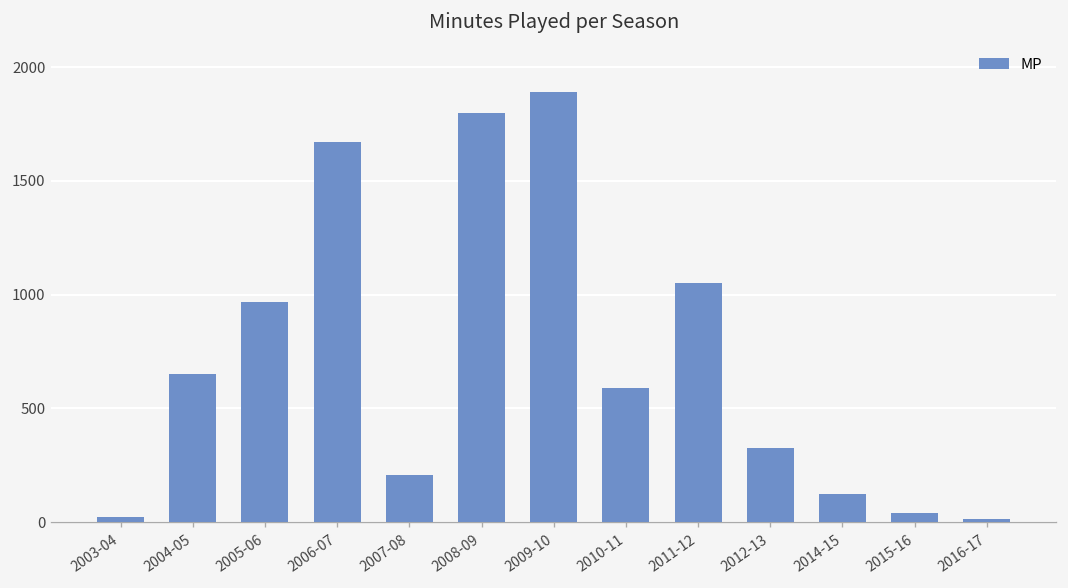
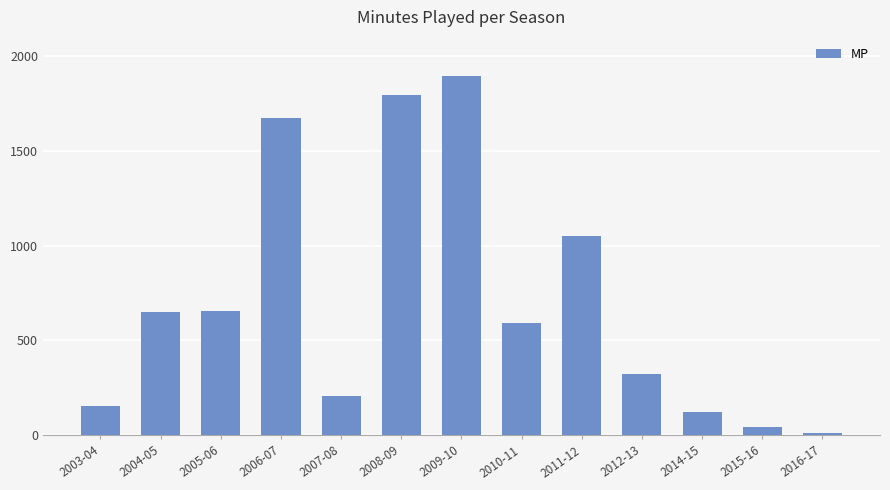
  {
-   "2003-04": 20,
+   "2003-04": 150,
    "2004-05": 650,
-   "2005-06": 970,
+   "2005-06": 660,
    "2006-07": 1670,
    "2007-08": 210,
    "2008-09": 1800,
    "2009-10": 1890,
    "2010-11": 590,
    "2011-12": 1050,
    "2012-13": 330,
    "2014-15": 120,
    "2015-16": 40
  }
